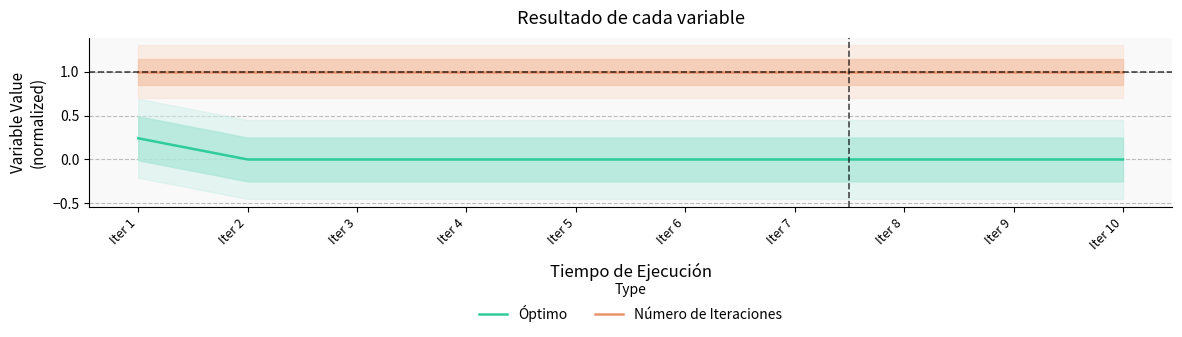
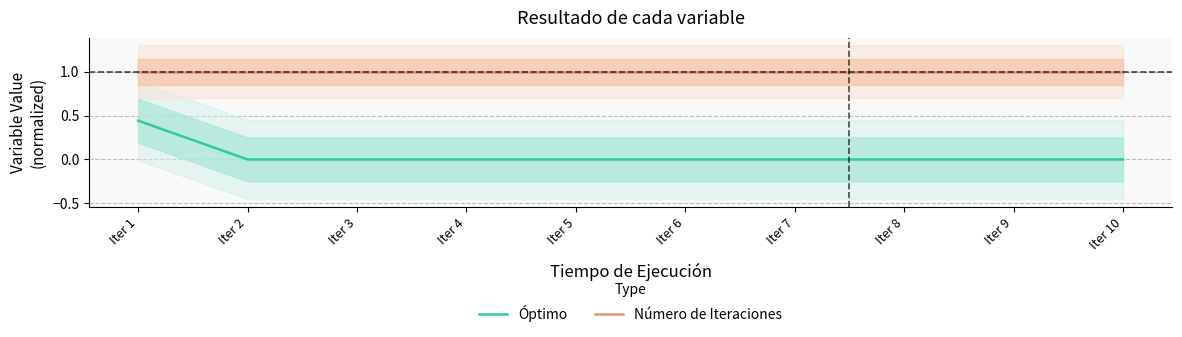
  {
    "Óptimo": {
-     "Iter 1": 0.2,
+     "Iter 1": 0.4,
      "Iter 2": 0.0,
      "Iter 3": 0.0,
      "Iter 4": 0.0,
      "Iter 5": 0.0,
      "Iter 6": 0.0,
      "Iter 7": 0.0,
      "Iter 8": 0.0,
      "Iter 9": 0.0,
      "Iter 10": 0.0
    },
    "Número de Iteraciones": {
      "Iter 1": 1.0,
      "Iter 2": 1.0,
      "Iter 3": 1.0,
      "Iter 4": 1.0,
      "Iter 5": 1.0,
      "Iter 6": 1.0,
      "Iter 7": 1.0,
      "Iter 8": 1.0,
      "Iter 9": 1.0,
      "Iter 10": 1.0
    }
  }
